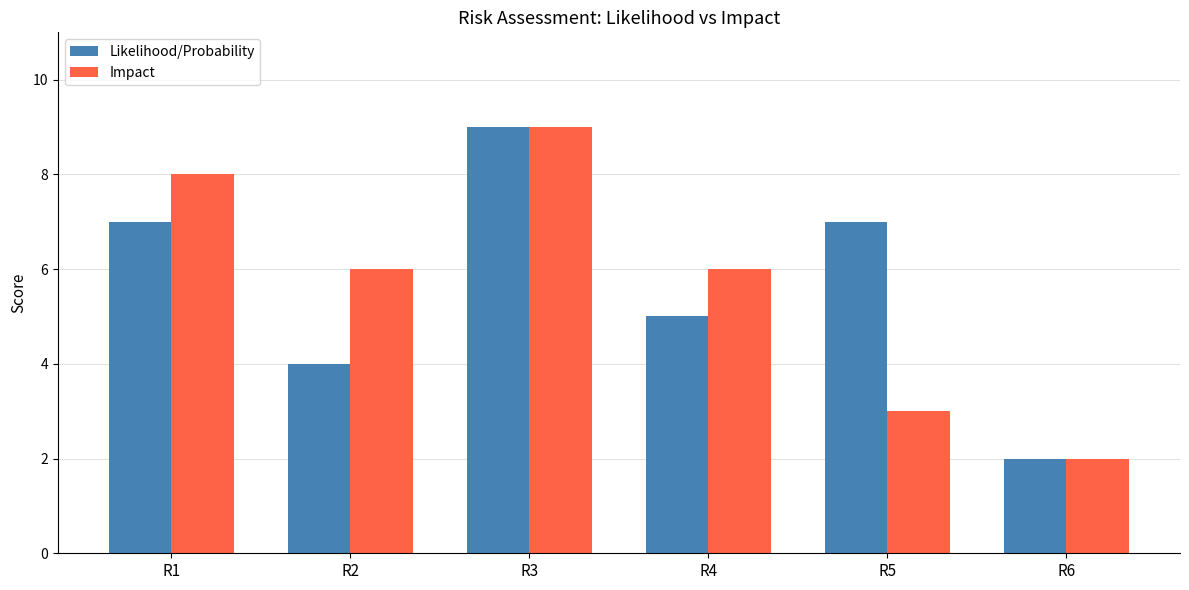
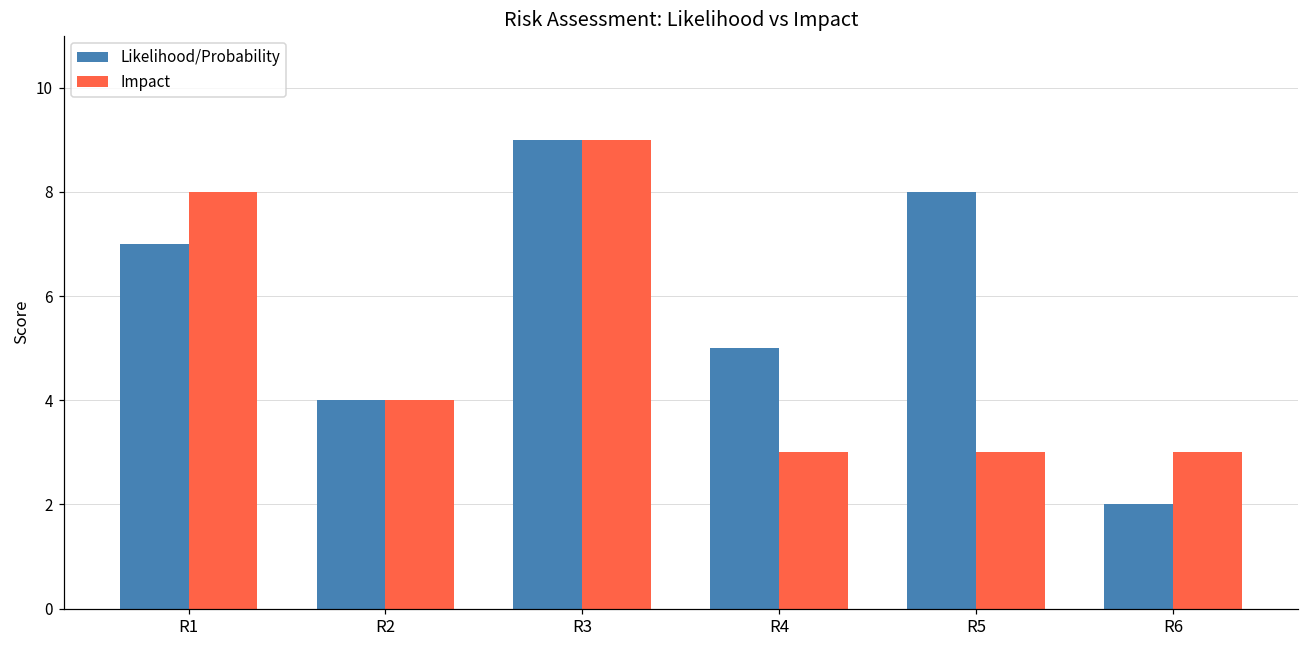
  {
    "Likelihood/Probability": {
      "R1": 7,
      "R2": 4,
      "R3": 9,
      "R4": 5,
-     "R5": 7,
+     "R5": 8,
      "R6": 2
    },
    "Impact": {
      "R1": 8,
-     "R2": 6,
+     "R2": 4,
      "R3": 9,
-     "R4": 6,
+     "R4": 3,
      "R5": 3,
-     "R6": 2
+     "R6": 3
    }
  }
